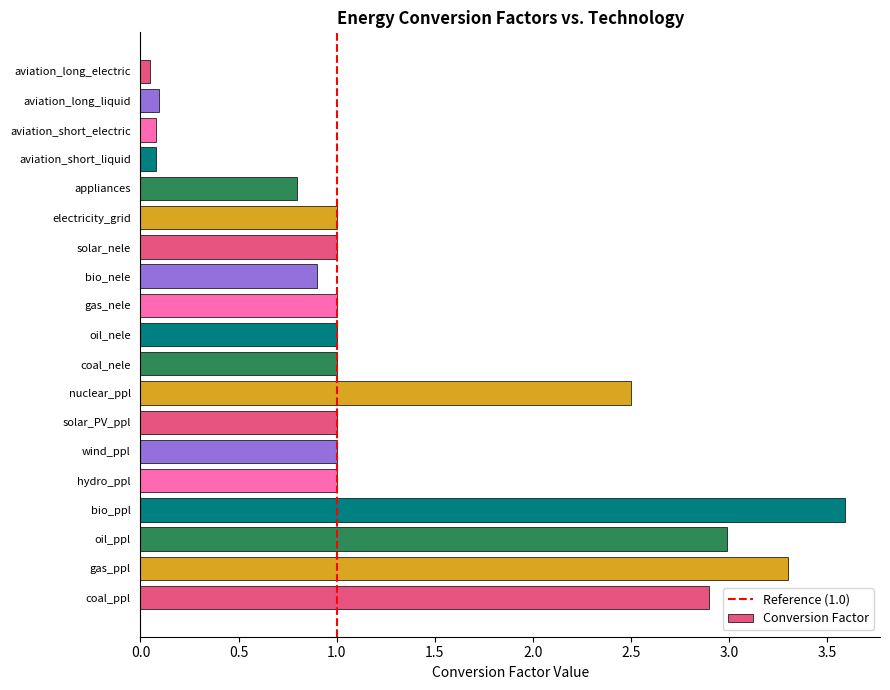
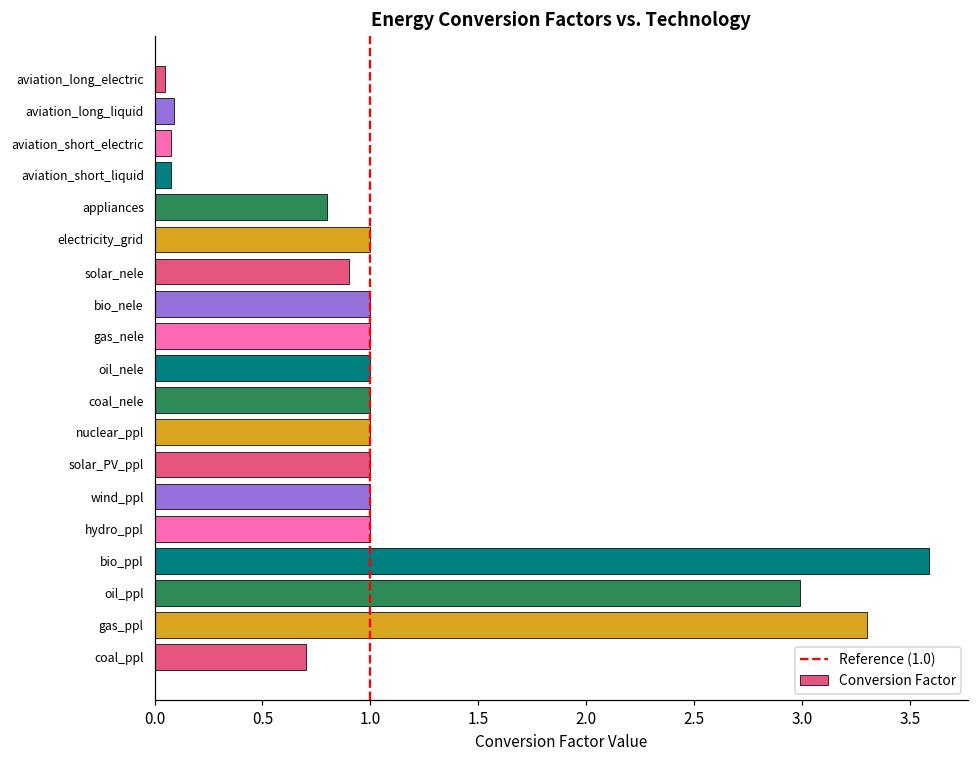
  {
    "aviation_long_electric": 0.05,
    "aviation_long_liquid": 0.1,
    "aviation_short_electric": 0.08,
    "aviation_short_liquid": 0.08,
    "appliances": 0.8,
    "electricity_grid": 1.0,
-   "solar_nele": 1.0,
-   "bio_nele": 0.9,
+   "solar_nele": 0.9,
+   "bio_nele": 1.0,
    "gas_nele": 1.0,
    "oil_nele": 1.0,
    "coal_nele": 1.0,
-   "nuclear_ppl": 2.5,
+   "nuclear_ppl": 1.0,
    "solar_PV_ppl": 1.0,
    "wind_ppl": 1.0,
    "hydro_ppl": 1.0,
    "bio_ppl": 3.6,
    "oil_ppl": 3.0,
    "gas_ppl": 3.3,
-   "coal_ppl": 2.9
+   "coal_ppl": 0.7
  }
